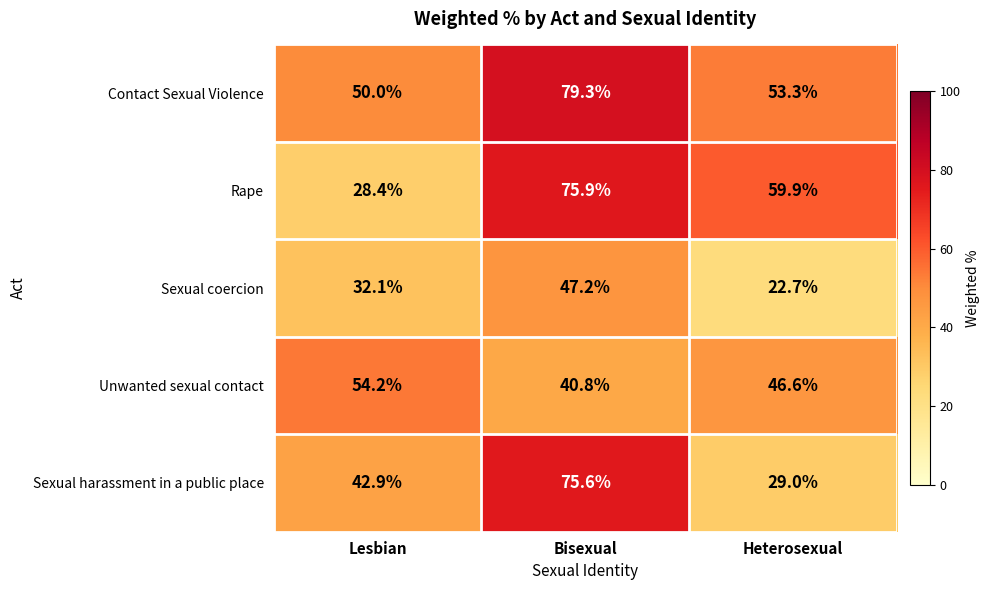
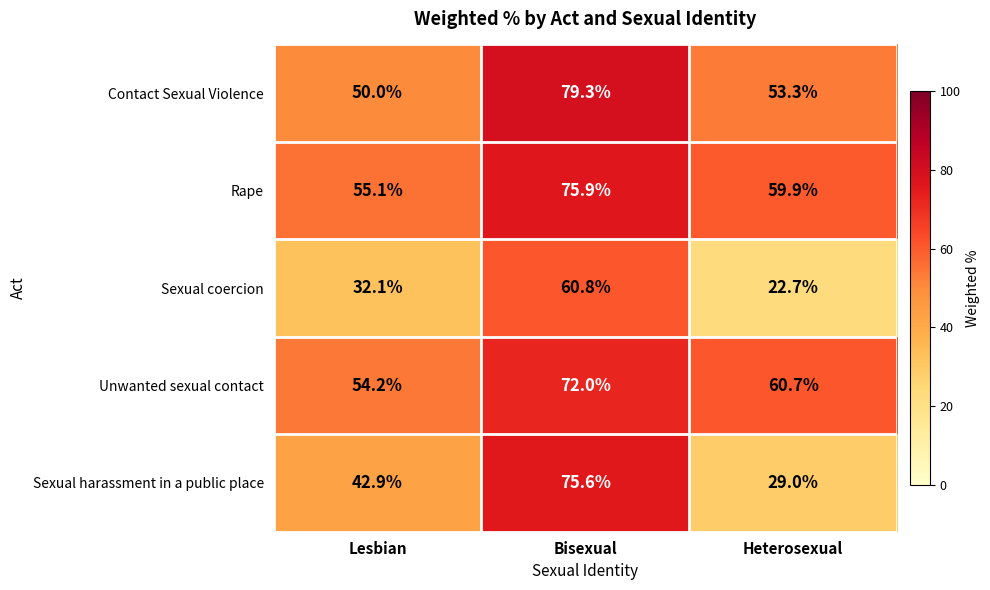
  {
    "Contact Sexual Violence": {
      "Lesbian": "50.0%",
      "Bisexual": "79.3%",
      "Heterosexual": "53.3%"
    },
    "Rape": {
-     "Lesbian": "28.4%",
+     "Lesbian": "55.1%",
      "Bisexual": "75.9%",
      "Heterosexual": "59.9%"
    },
    "Sexual coercion": {
      "Lesbian": "32.1%",
-     "Bisexual": "47.2%",
+     "Bisexual": "60.8%",
      "Heterosexual": "22.7%"
    },
    "Unwanted sexual contact": {
      "Lesbian": "54.2%",
-     "Bisexual": "40.8%",
-     "Heterosexual": "46.6%"
+     "Bisexual": "72.0%",
+     "Heterosexual": "60.7%"
    },
    "Sexual harassment in a public place": {
      "Lesbian": "42.9%",
      "Bisexual": "75.6%",
      "Heterosexual": "29.0%"
    }
  }
